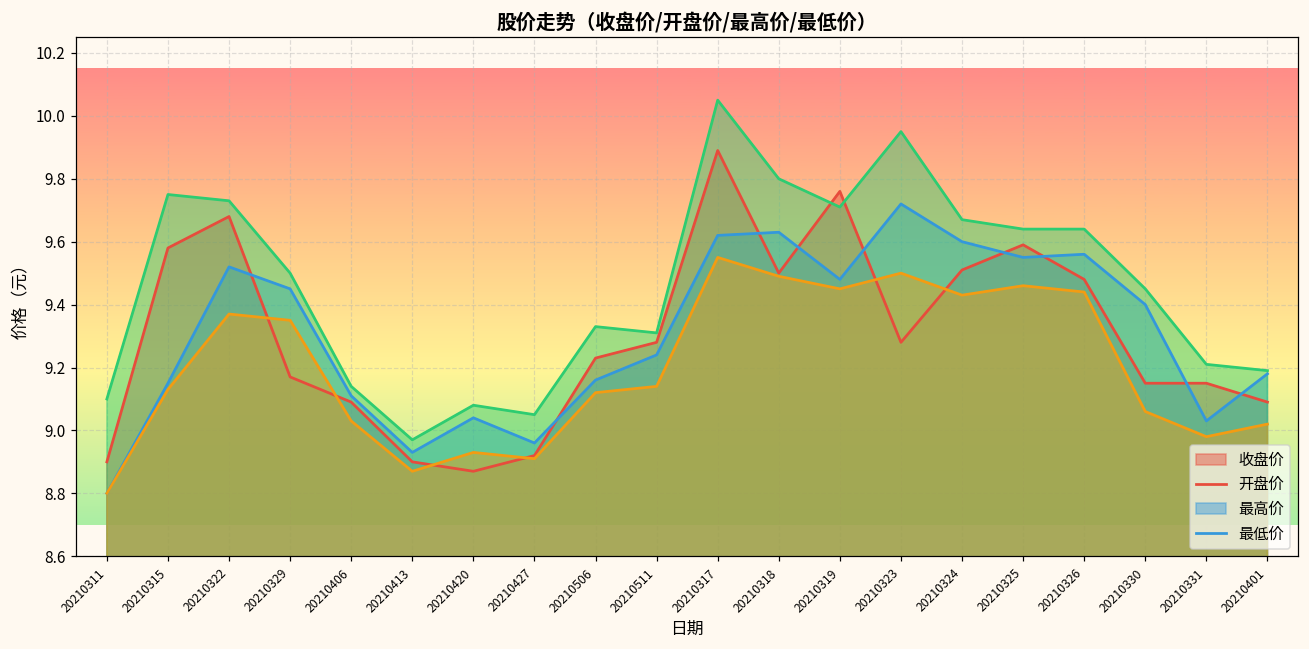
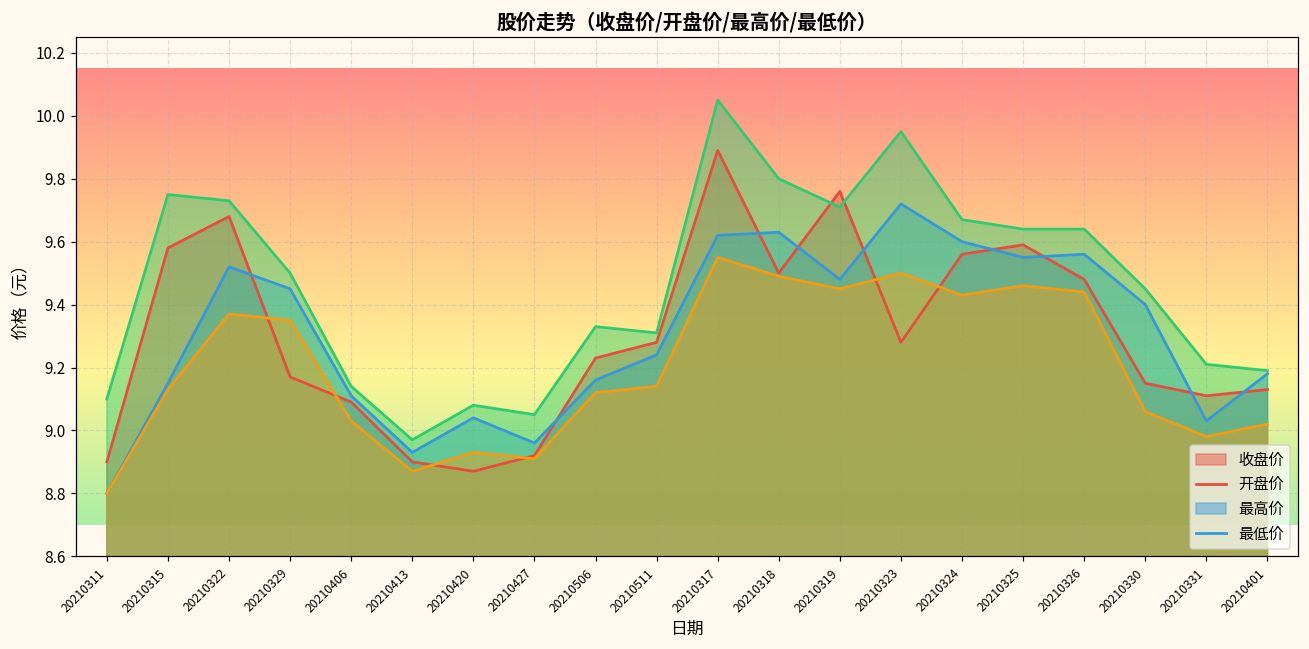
  {
    "收盘价": {
      "20210311": 8.90,
      "20210315": 9.58,
      "20210322": 9.68,
      "20210329": 9.17,
      "20210406": 9.09,
      "20210413": 8.90,
      "20210420": 8.87,
      "20210427": 8.92,
      "20210506": 9.23,
      "20210511": 9.28,
      "20210317": 9.89,
      "20210318": 9.50,
      "20210319": 9.76,
      "20210323": 9.28,
-     "20210324": 9.51,
+     "20210324": 9.56,
      "20210325": 9.59,
      "20210326": 9.48,
      "20210330": 9.15,
-     "20210331": 9.15,
-     "20210401": 9.09
+     "20210331": 9.11,
+     "20210401": 9.13
    }
  }
